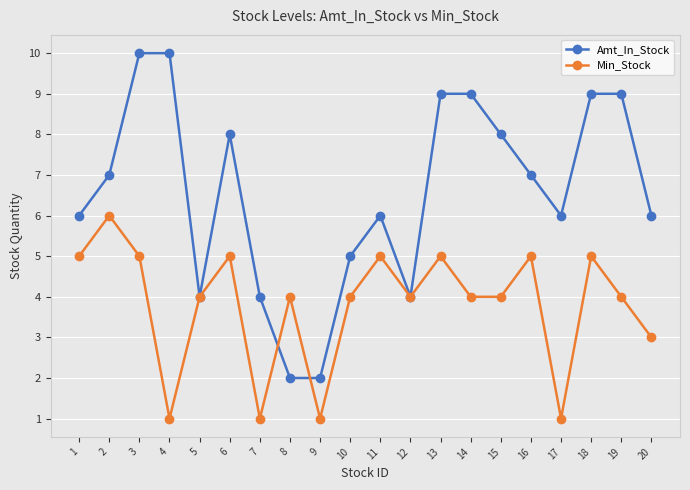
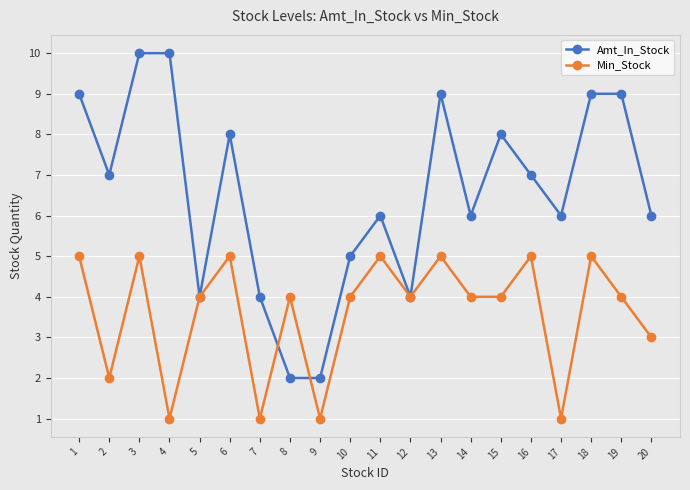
  {
    "Amt_In_Stock": {
-     "1": 6,
+     "1": 9,
      "2": 7,
      "3": 10,
      "4": 10,
      "6": 8,
      "7": 4,
      "8": 2,
      "9": 2,
      "10": 5,
      "11": 6,
      "13": 9,
-     "14": 9,
+     "14": 6,
      "15": 8,
      "16": 7,
      "17": 6,
      "18": 9,
      "19": 9,
      "20": 6
    },
    "Min_Stock": {
      "1": 5,
-     "2": 6,
+     "2": 2,
      "3": 5,
      "4": 1,
      "6": 5,
      "7": 1,
      "8": 4,
      "9": 1,
      "10": 4,
      "11": 5,
      "13": 5,
      "14": 4,
      "15": 4,
      "16": 5,
      "17": 1,
      "18": 5,
      "19": 4,
      "20": 3
    }
  }
